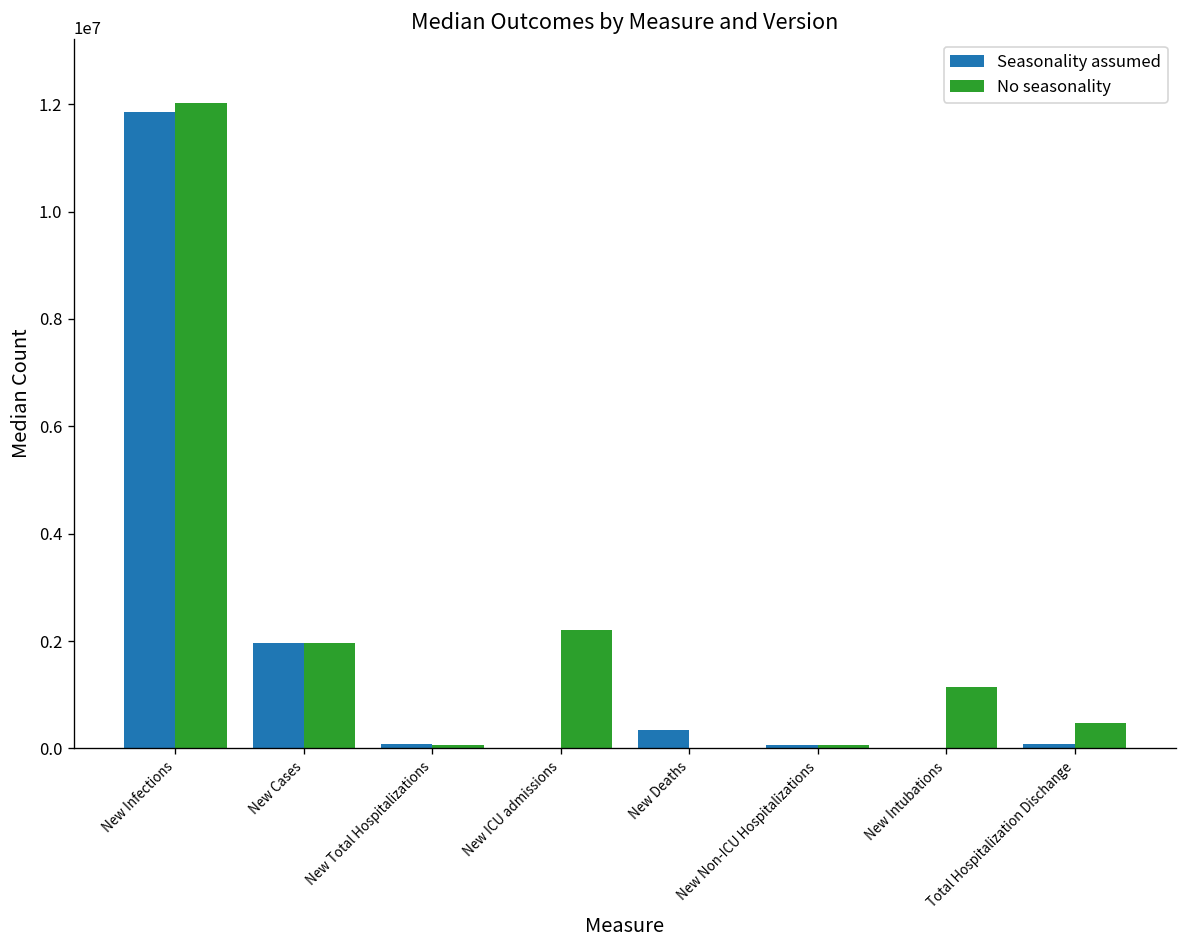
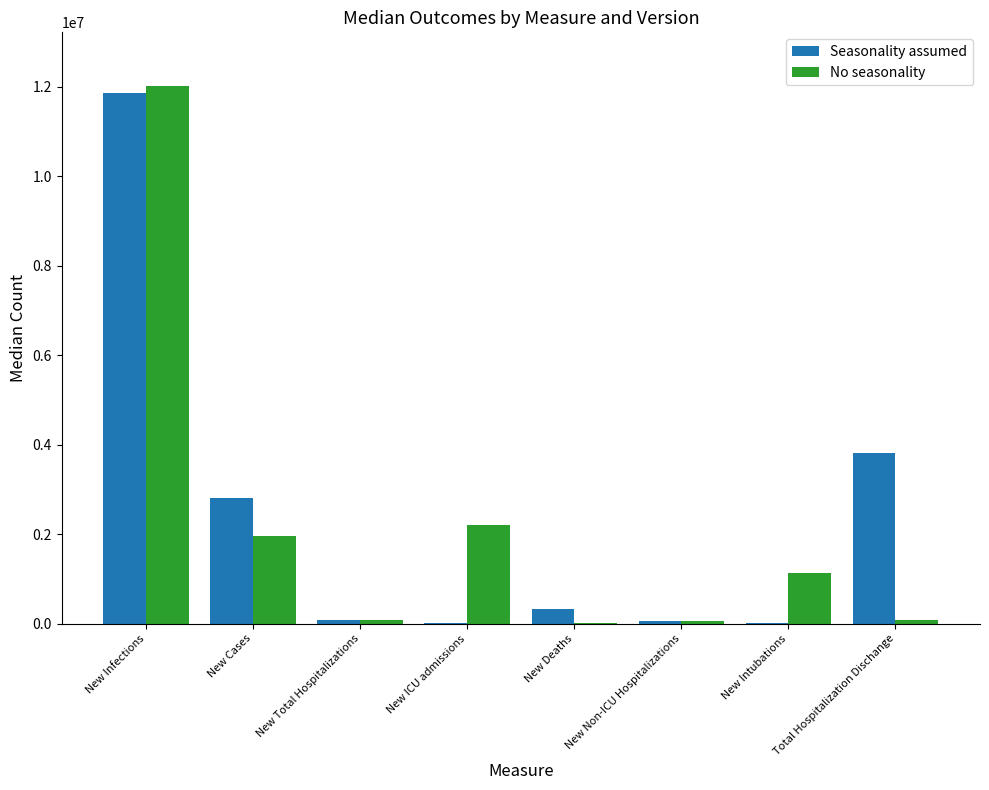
  {
    "Seasonality assumed": {
      "New Infections": 11900000,
-     "New Cases": 2000000,
+     "New Cases": 2800000,
      "New Total Hospitalizations": 100000,
      "New Deaths": 300000,
      "New Non-ICU Hospitalizations": 100000,
-     "Total Hospitalization Dischange": 100000
+     "Total Hospitalization Dischange": 3800000
    },
    "No seasonality": {
      "New Infections": 12000000,
      "New Cases": 2000000,
      "New Total Hospitalizations": 100000,
      "New ICU admissions": 2200000,
      "New Non-ICU Hospitalizations": 100000,
      "New Intubations": 1100000,
-     "Total Hospitalization Dischange": 500000
+     "Total Hospitalization Dischange": 100000
    }
  }
